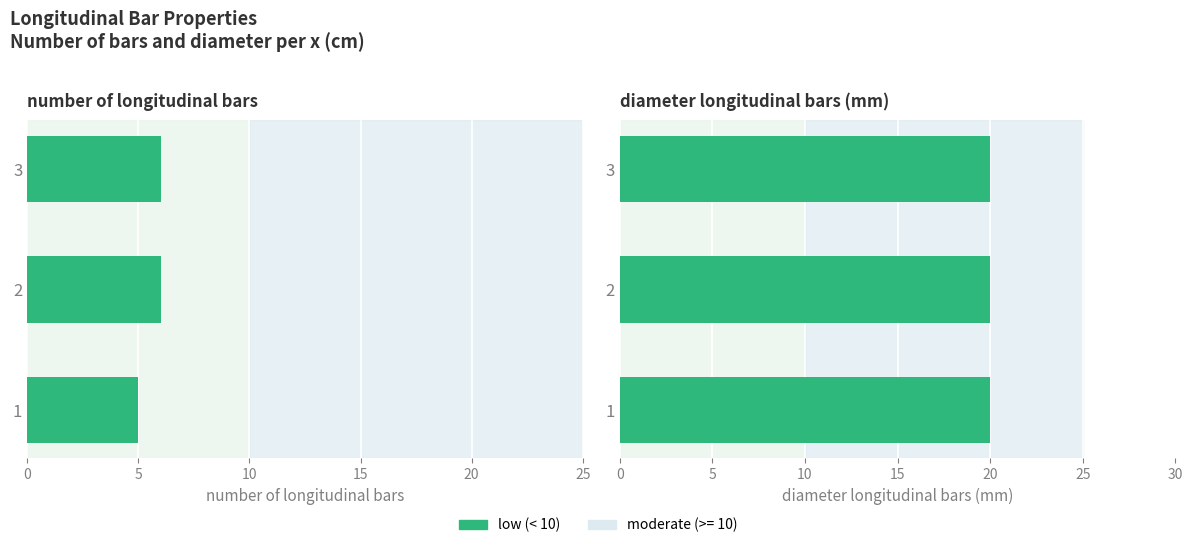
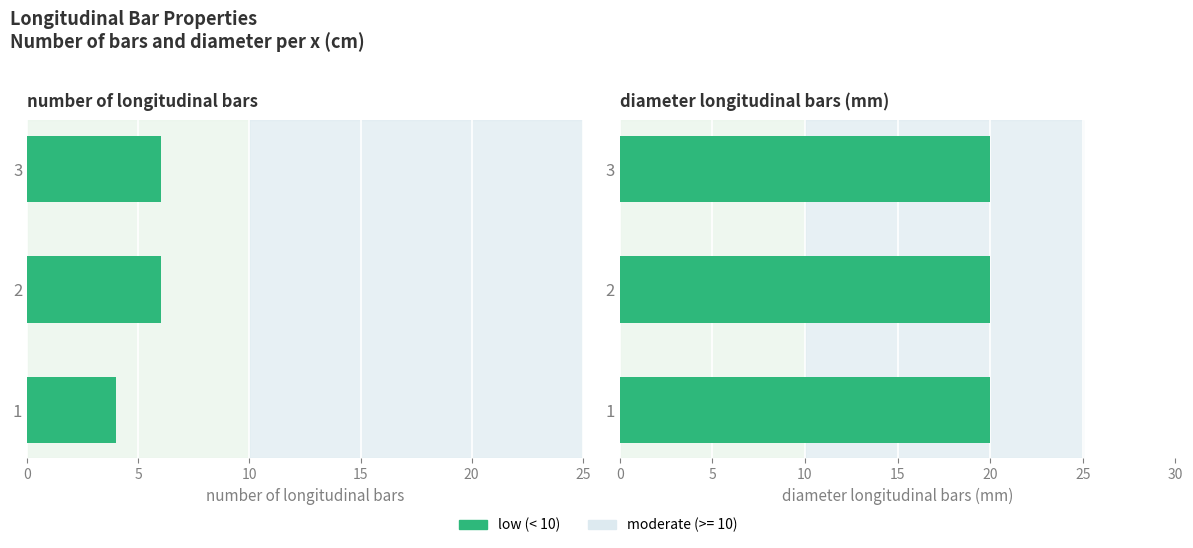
  {
    "number of longitudinal bars": {
      "3": 6,
      "2": 6,
-     "1": 5
+     "1": 4
    },
    "diameter longitudinal bars (mm)": {
      "3": 20.0,
      "2": 20.0,
      "1": 20.0
    }
  }
